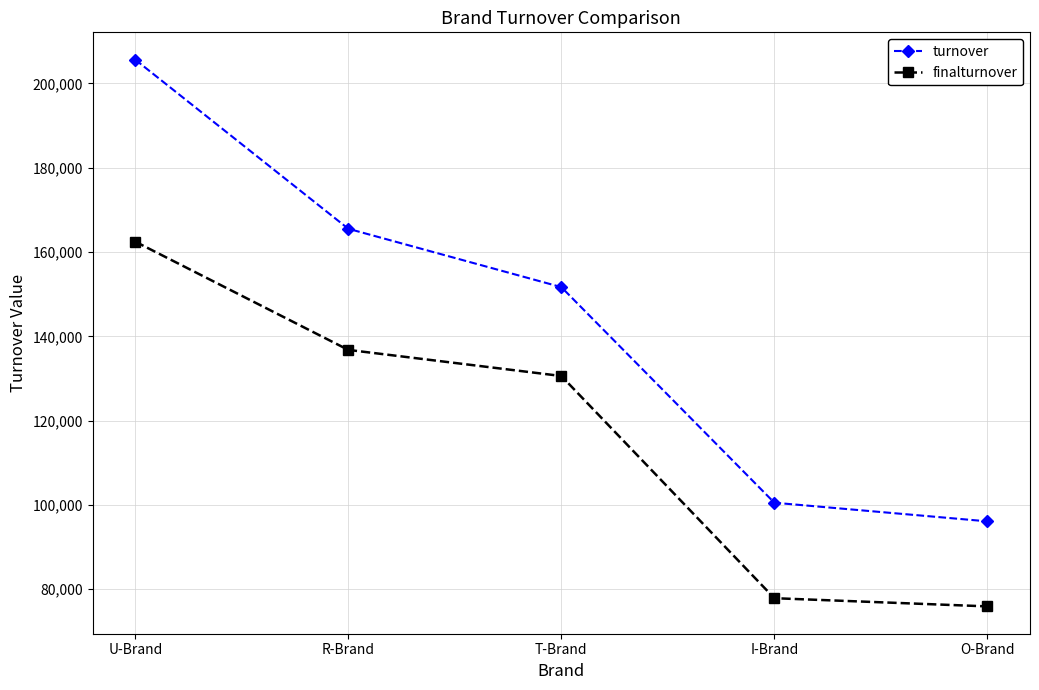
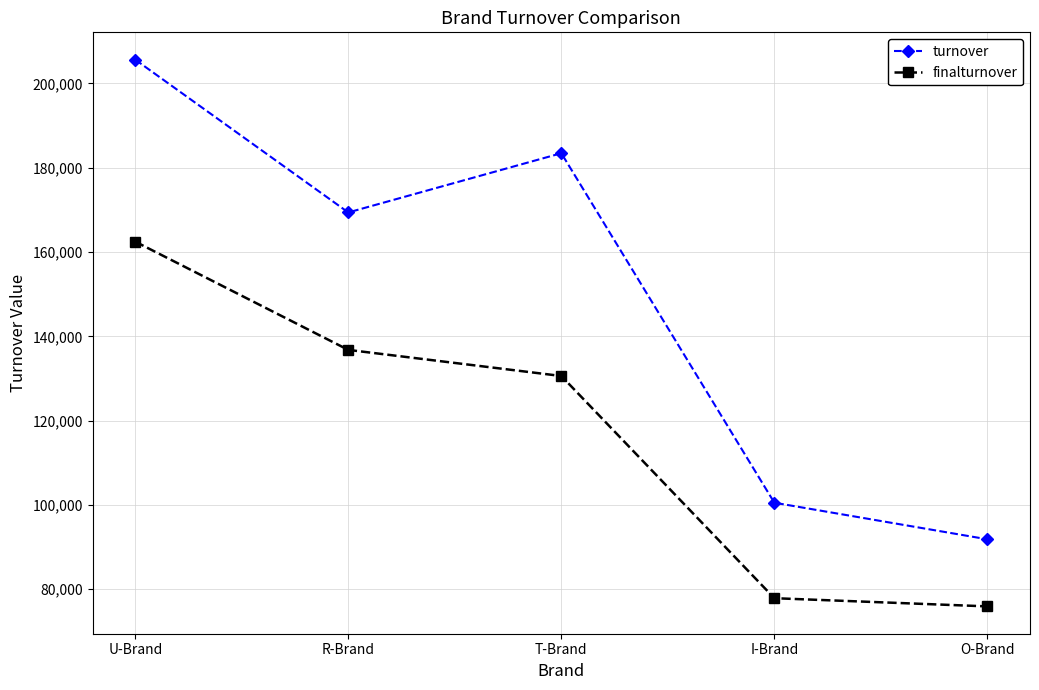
  {
    "turnover": {
      "U-Brand": "206,000",
-     "R-Brand": "166,000",
-     "T-Brand": "152,000",
+     "R-Brand": "169,000",
+     "T-Brand": "183,000",
      "I-Brand": "101,000",
-     "O-Brand": "96,000"
+     "O-Brand": "92,000"
    },
    "finalturnover": {
      "U-Brand": "162,000",
      "R-Brand": "137,000",
      "T-Brand": "131,000",
      "I-Brand": "78,000",
      "O-Brand": "76,000"
    }
  }
